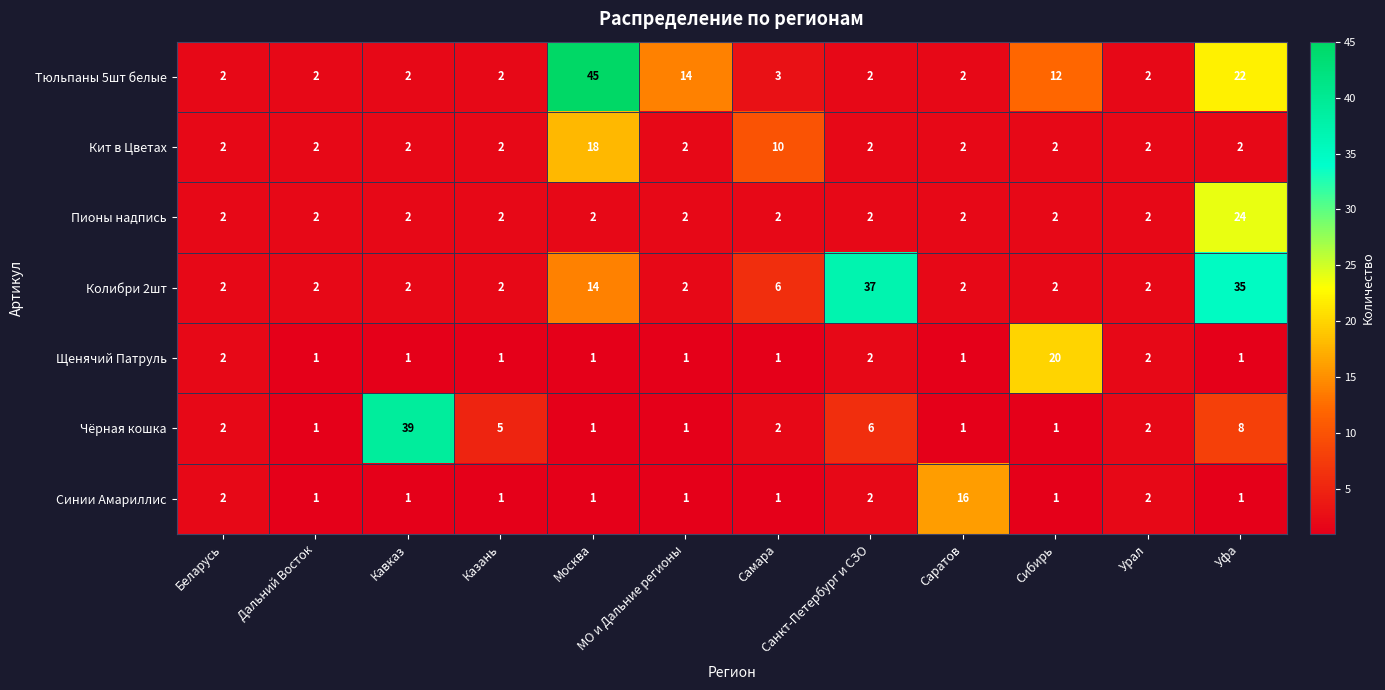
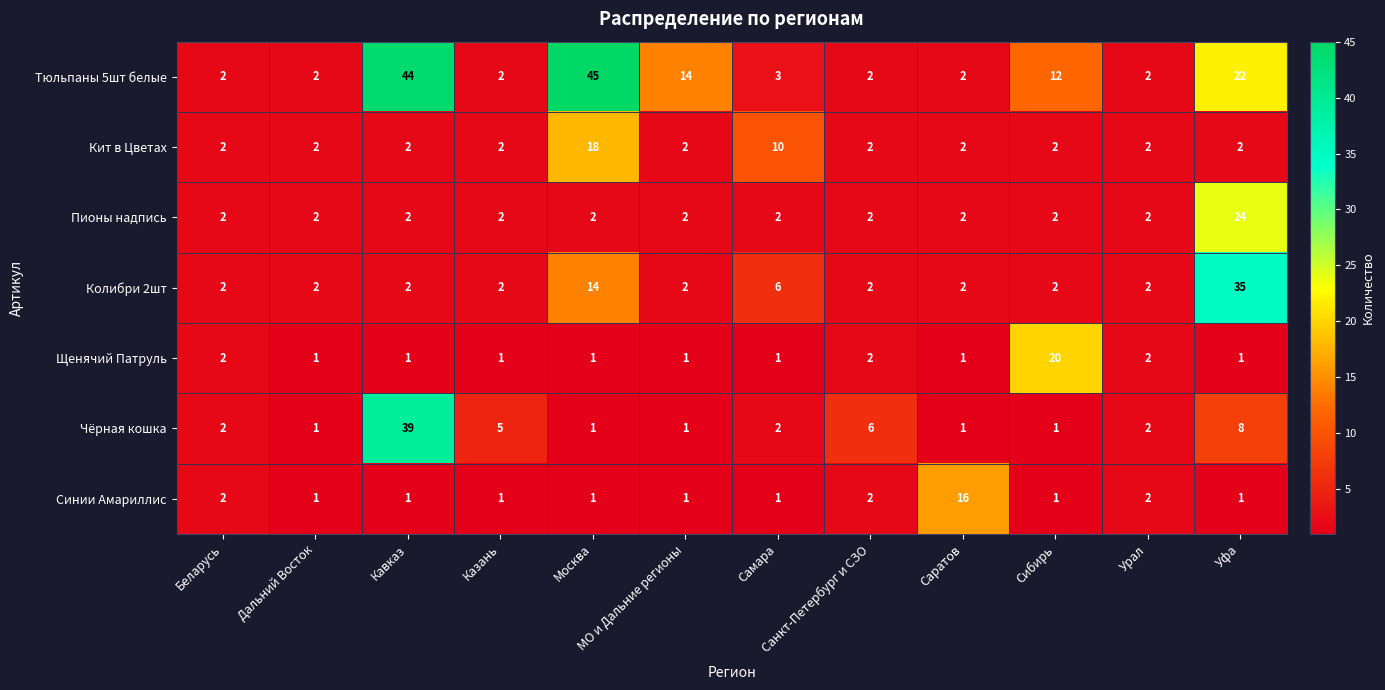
  {
    "Тюльпаны 5шт белые": {
      "Беларусь": 2,
      "Дальний Восток": 2,
-     "Кавказ": 2,
+     "Кавказ": 44,
      "Казань": 2,
      "Москва": 45,
      "МО и Дальние регионы": 14,
      "Самара": 3,
      "Санкт-Петербург и СЗО": 2,
      "Саратов": 2,
      "Сибирь": 12,
      "Урал": 2,
      "Уфа": 22
    },
    "Кит в Цветах": {
      "Беларусь": 2,
      "Дальний Восток": 2,
      "Кавказ": 2,
      "Казань": 2,
      "Москва": 18,
      "МО и Дальние регионы": 2,
      "Самара": 10,
      "Санкт-Петербург и СЗО": 2,
      "Саратов": 2,
      "Сибирь": 2,
      "Урал": 2,
      "Уфа": 2
    },
    "Пионы надпись": {
      "Беларусь": 2,
      "Дальний Восток": 2,
      "Кавказ": 2,
      "Казань": 2,
      "Москва": 2,
      "МО и Дальние регионы": 2,
      "Самара": 2,
      "Санкт-Петербург и СЗО": 2,
      "Саратов": 2,
      "Сибирь": 2,
      "Урал": 2,
      "Уфа": 24
    },
    "Колибри 2шт": {
      "Беларусь": 2,
      "Дальний Восток": 2,
      "Кавказ": 2,
      "Казань": 2,
      "Москва": 14,
      "МО и Дальние регионы": 2,
      "Самара": 6,
-     "Санкт-Петербург и СЗО": 37,
+     "Санкт-Петербург и СЗО": 2,
      "Саратов": 2,
      "Сибирь": 2,
      "Урал": 2,
      "Уфа": 35
    },
    "Щенячий Патруль": {
      "Беларусь": 2,
      "Дальний Восток": 1,
      "Кавказ": 1,
      "Казань": 1,
      "Москва": 1,
      "МО и Дальние регионы": 1,
      "Самара": 1,
      "Санкт-Петербург и СЗО": 2,
      "Саратов": 1,
      "Сибирь": 20,
      "Урал": 2,
      "Уфа": 1
    },
    "Чёрная кошка": {
      "Беларусь": 2,
      "Дальний Восток": 1,
      "Кавказ": 39,
      "Казань": 5,
      "Москва": 1,
      "МО и Дальние регионы": 1,
      "Самара": 2,
      "Санкт-Петербург и СЗО": 6,
      "Саратов": 1,
      "Сибирь": 1,
      "Урал": 2,
      "Уфа": 8
    },
    "Синии Амариллис": {
      "Беларусь": 2,
      "Дальний Восток": 1,
      "Кавказ": 1,
      "Казань": 1,
      "Москва": 1,
      "МО и Дальние регионы": 1,
      "Самара": 1,
      "Санкт-Петербург и СЗО": 2,
      "Саратов": 16,
      "Сибирь": 1,
      "Урал": 2,
      "Уфа": 1
    }
  }
